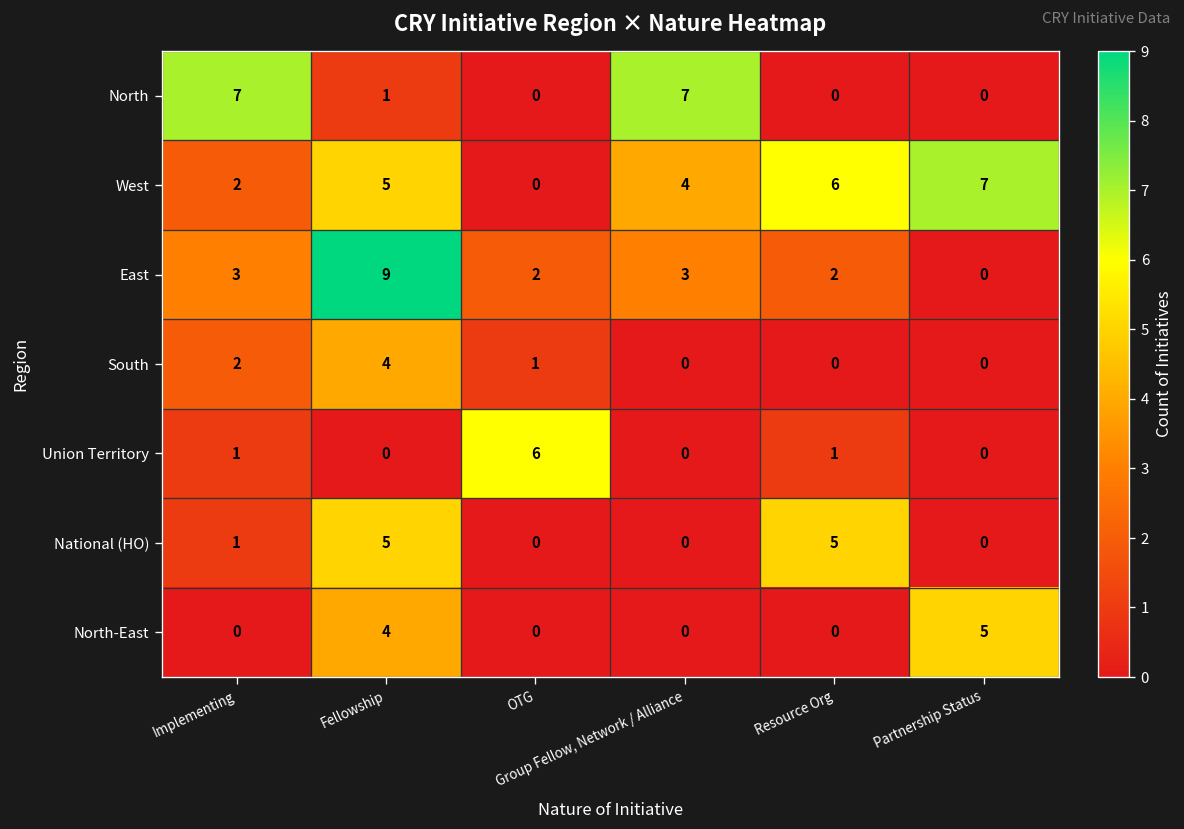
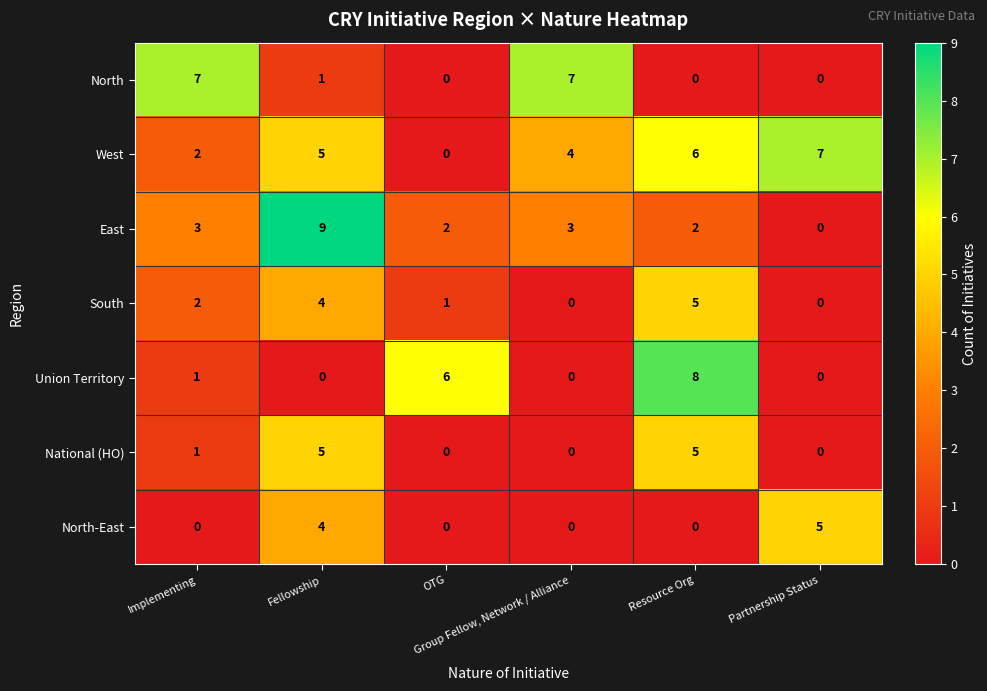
  {
    "North": {
      "Implementing": 7,
      "Fellowship": 1,
      "OTG": 0,
      "Group Fellow, Network / Alliance": 7,
      "Resource Org": 0,
      "Partnership Status": 0
    },
    "West": {
      "Implementing": 2,
      "Fellowship": 5,
      "OTG": 0,
      "Group Fellow, Network / Alliance": 4,
      "Resource Org": 6,
      "Partnership Status": 7
    },
    "East": {
      "Implementing": 3,
      "Fellowship": 9,
      "OTG": 2,
      "Group Fellow, Network / Alliance": 3,
      "Resource Org": 2,
      "Partnership Status": 0
    },
    "South": {
      "Implementing": 2,
      "Fellowship": 4,
      "OTG": 1,
      "Group Fellow, Network / Alliance": 0,
-     "Resource Org": 0,
+     "Resource Org": 5,
      "Partnership Status": 0
    },
    "Union Territory": {
      "Implementing": 1,
      "Fellowship": 0,
      "OTG": 6,
      "Group Fellow, Network / Alliance": 0,
-     "Resource Org": 1,
+     "Resource Org": 8,
      "Partnership Status": 0
    },
    "National (HO)": {
      "Implementing": 1,
      "Fellowship": 5,
      "OTG": 0,
      "Group Fellow, Network / Alliance": 0,
      "Resource Org": 5,
      "Partnership Status": 0
    },
    "North-East": {
      "Implementing": 0,
      "Fellowship": 4,
      "OTG": 0,
      "Group Fellow, Network / Alliance": 0,
      "Resource Org": 0,
      "Partnership Status": 5
    }
  }
